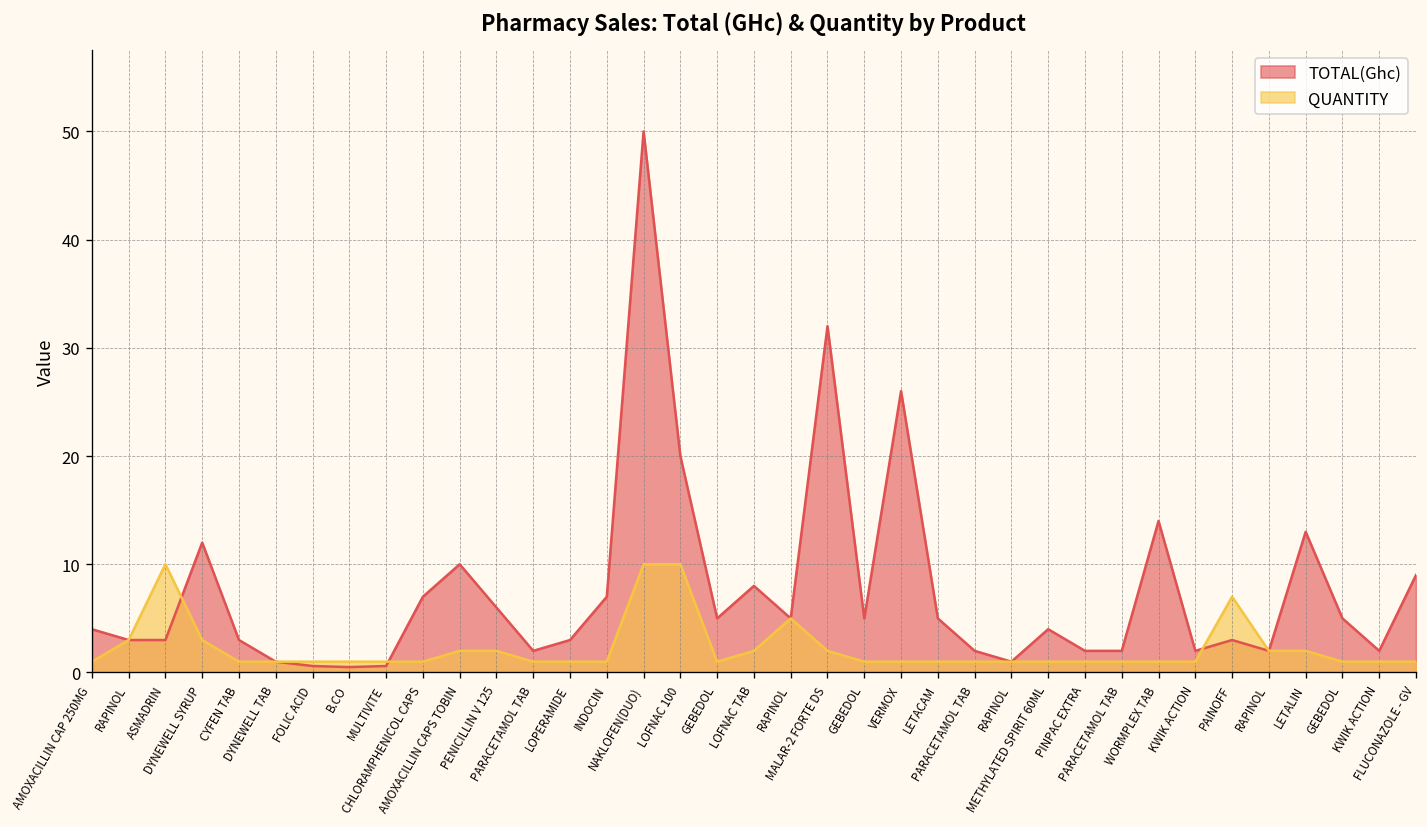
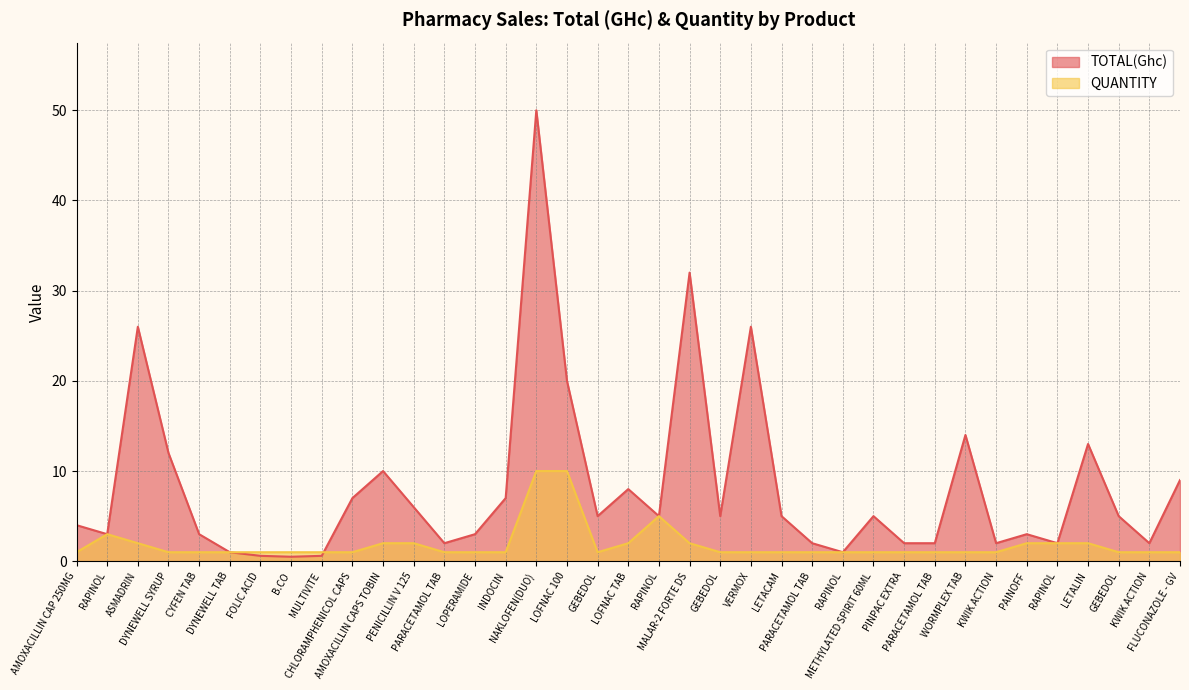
  {
    "TOTAL(Ghc)": {
      "AMOXACILLIN CAP 250MG": 4,
-     "ASMADRIN": 3,
+     "ASMADRIN": 26,
      "DYNEWELL SYRUP": 12,
      "CYFEN TAB": 3,
      "FOLIC ACID": 1,
      "B.CO": 1,
      "MULTIVITE": 1,
      "CHLORAMPHENICOL CAPS": 7,
      "AMOXACILLIN CAPS TOBIN": 10,
      "PENICILLIN V 125": 6,
      "LOPERAMIDE": 3,
      "INDOCIN": 7,
      "NAKLOFEN(DUO)": 50,
      "LOFNAC 100": 20,
      "LOFNAC TAB": 8,
      "MALAR-2 FORTE DS": 32,
      "VERMOX": 26,
      "LETACAM": 5,
-     "METHYLATED SPIRIT 60ML": 4,
+     "METHYLATED SPIRIT 60ML": 5,
      "PINPAC EXTRA": 2,
      "WORMPLEX TAB": 14,
      "PAINOFF": 3,
      "LETALIN": 13,
      "FLUCONAZOLE - GV": 9
    },
    "QUANTITY": {
      "AMOXACILLIN CAP 250MG": 1,
-     "ASMADRIN": 10,
-     "DYNEWELL SYRUP": 3,
+     "ASMADRIN": 2,
+     "DYNEWELL SYRUP": 1,
      "CYFEN TAB": 1,
      "FOLIC ACID": 1,
      "B.CO": 1,
      "MULTIVITE": 1,
      "CHLORAMPHENICOL CAPS": 1,
      "AMOXACILLIN CAPS TOBIN": 2,
      "PENICILLIN V 125": 2,
      "LOPERAMIDE": 1,
      "INDOCIN": 1,
      "NAKLOFEN(DUO)": 10,
      "LOFNAC 100": 10,
      "LOFNAC TAB": 2,
      "MALAR-2 FORTE DS": 2,
      "VERMOX": 1,
      "LETACAM": 1,
      "METHYLATED SPIRIT 60ML": 1,
      "PINPAC EXTRA": 1,
      "WORMPLEX TAB": 1,
-     "PAINOFF": 7,
+     "PAINOFF": 2,
      "LETALIN": 2,
      "FLUCONAZOLE - GV": 1
    }
  }
